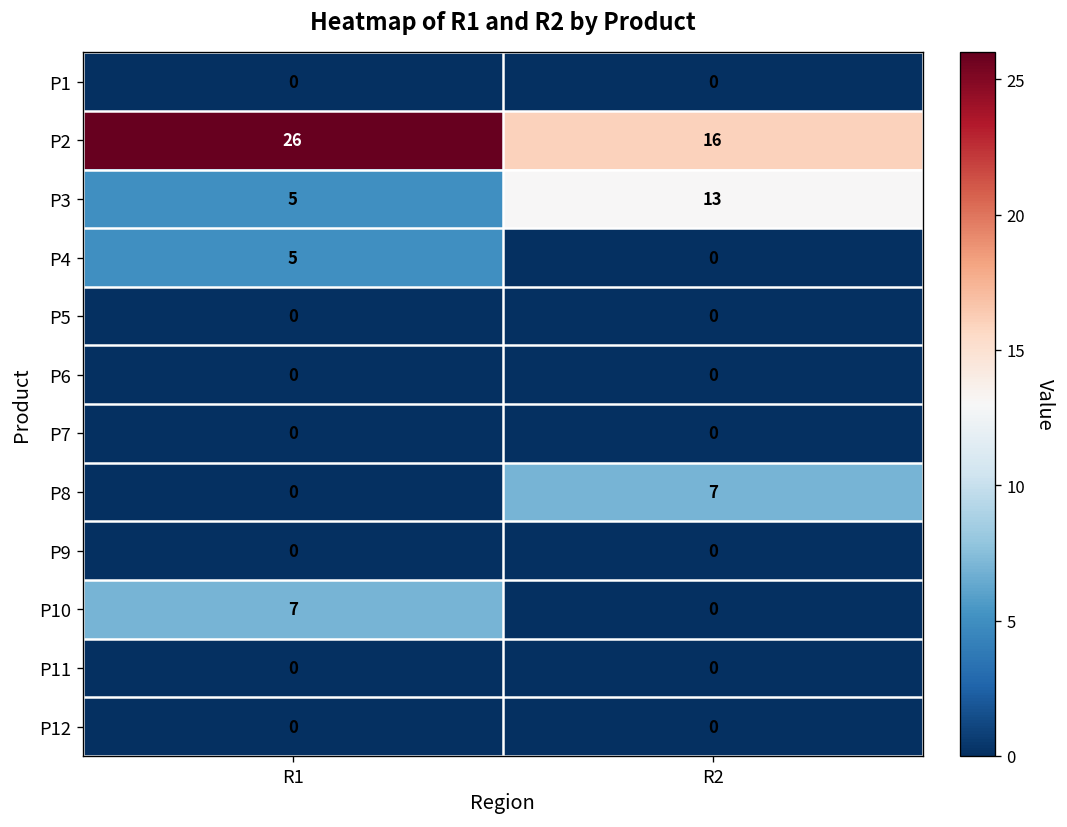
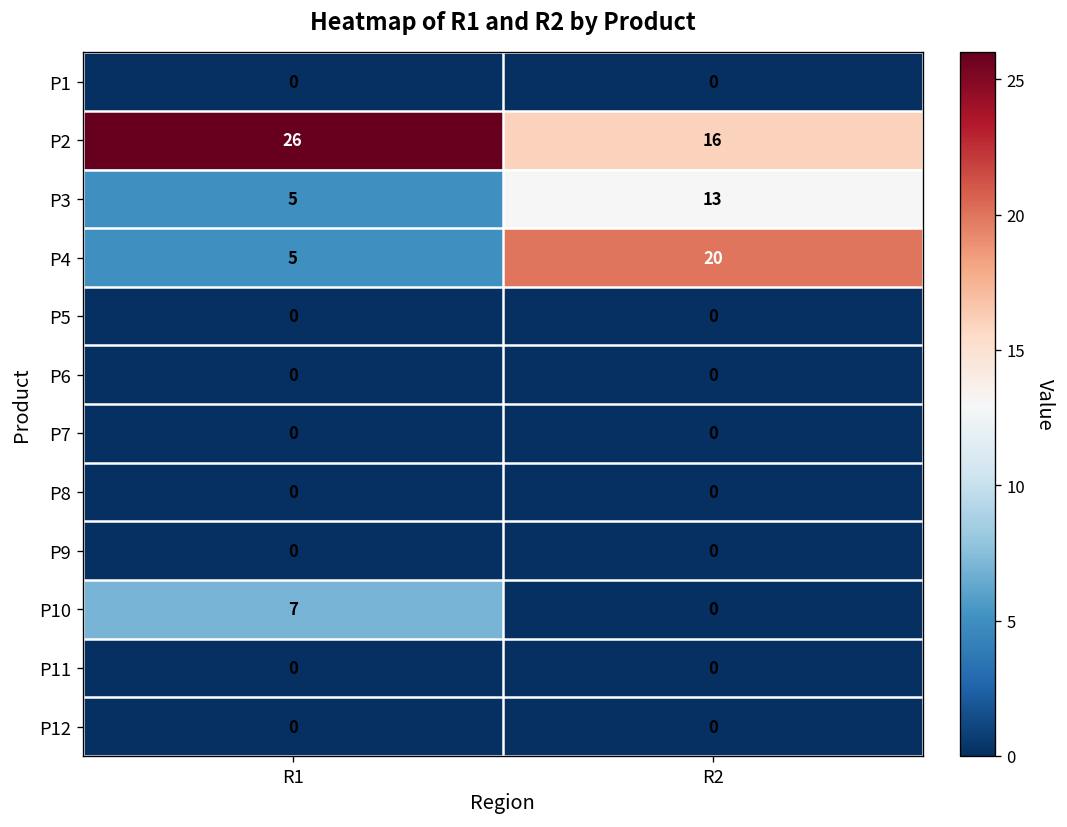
  {
    "P1": {
      "R1": 0,
      "R2": 0
    },
    "P2": {
      "R1": 26,
      "R2": 16
    },
    "P3": {
      "R1": 5,
      "R2": 13
    },
    "P4": {
      "R1": 5,
-     "R2": 0
+     "R2": 20
    },
    "P5": {
      "R1": 0,
      "R2": 0
    },
    "P6": {
      "R1": 0,
      "R2": 0
    },
    "P7": {
      "R1": 0,
      "R2": 0
    },
    "P8": {
      "R1": 0,
-     "R2": 7
+     "R2": 0
    },
    "P9": {
      "R1": 0,
      "R2": 0
    },
    "P10": {
      "R1": 7,
      "R2": 0
    },
    "P11": {
      "R1": 0,
      "R2": 0
    },
    "P12": {
      "R1": 0,
      "R2": 0
    }
  }
